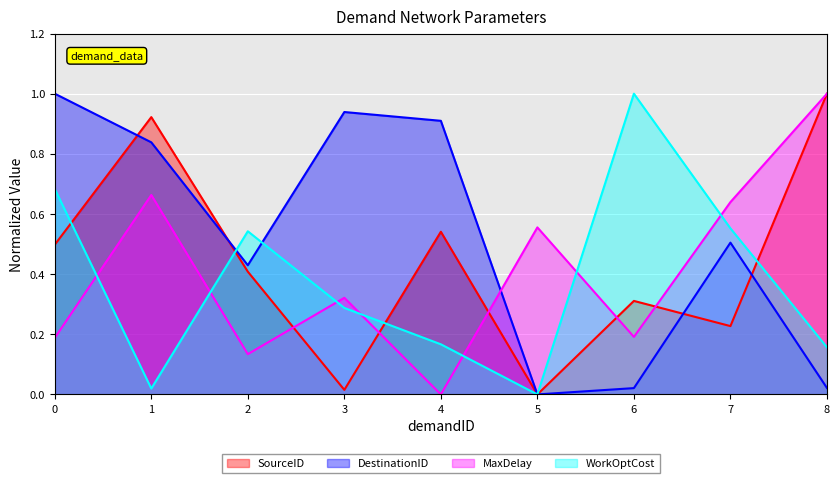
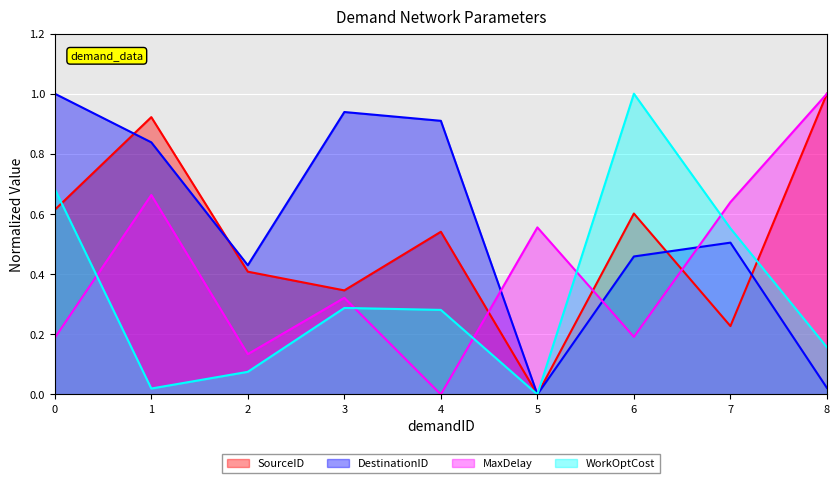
  {
    "SourceID": {
-     "0": 0.50,
+     "0": 0.61,
      "1": 0.92,
      "2": 0.41,
-     "3": 0.02,
+     "3": 0.35,
      "4": 0.54,
-     "6": 0.31,
+     "6": 0.60,
      "7": 0.23
    },
    "DestinationID": {
      "0": 1.00,
      "1": 0.84,
      "2": 0.43,
      "3": 0.94,
      "4": 0.91,
-     "6": 0.02,
+     "6": 0.46,
      "7": 0.50,
      "8": 0.02
    },
    "MaxDelay": {
      "0": 0.19,
      "1": 0.66,
      "2": 0.13,
      "3": 0.32,
      "4": 0.00,
      "5": 0.56,
      "6": 0.19,
      "7": 0.64
    },
    "WorkOptCost": {
      "0": 0.68,
      "1": 0.02,
-     "2": 0.54,
+     "2": 0.08,
      "3": 0.29,
-     "4": 0.17,
+     "4": 0.28,
      "6": 1.00,
      "7": 0.55,
      "8": 0.16
    }
  }
